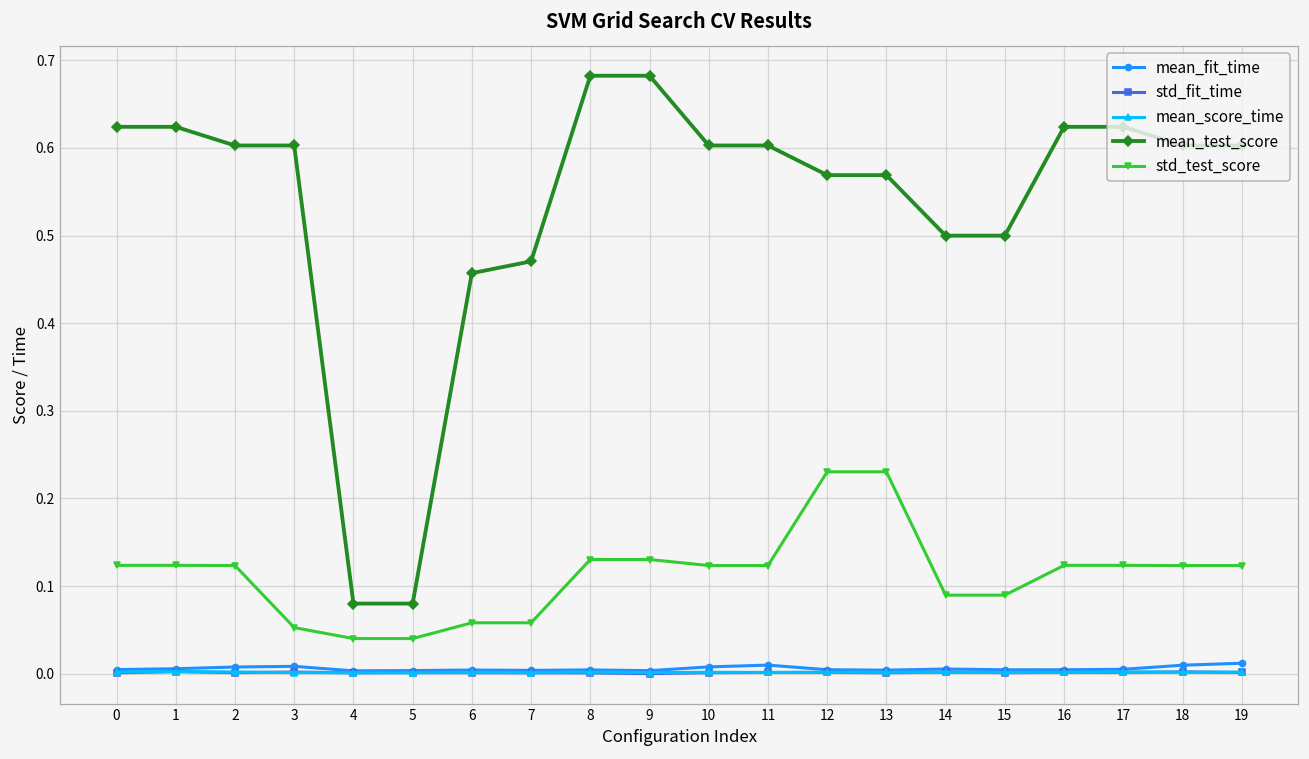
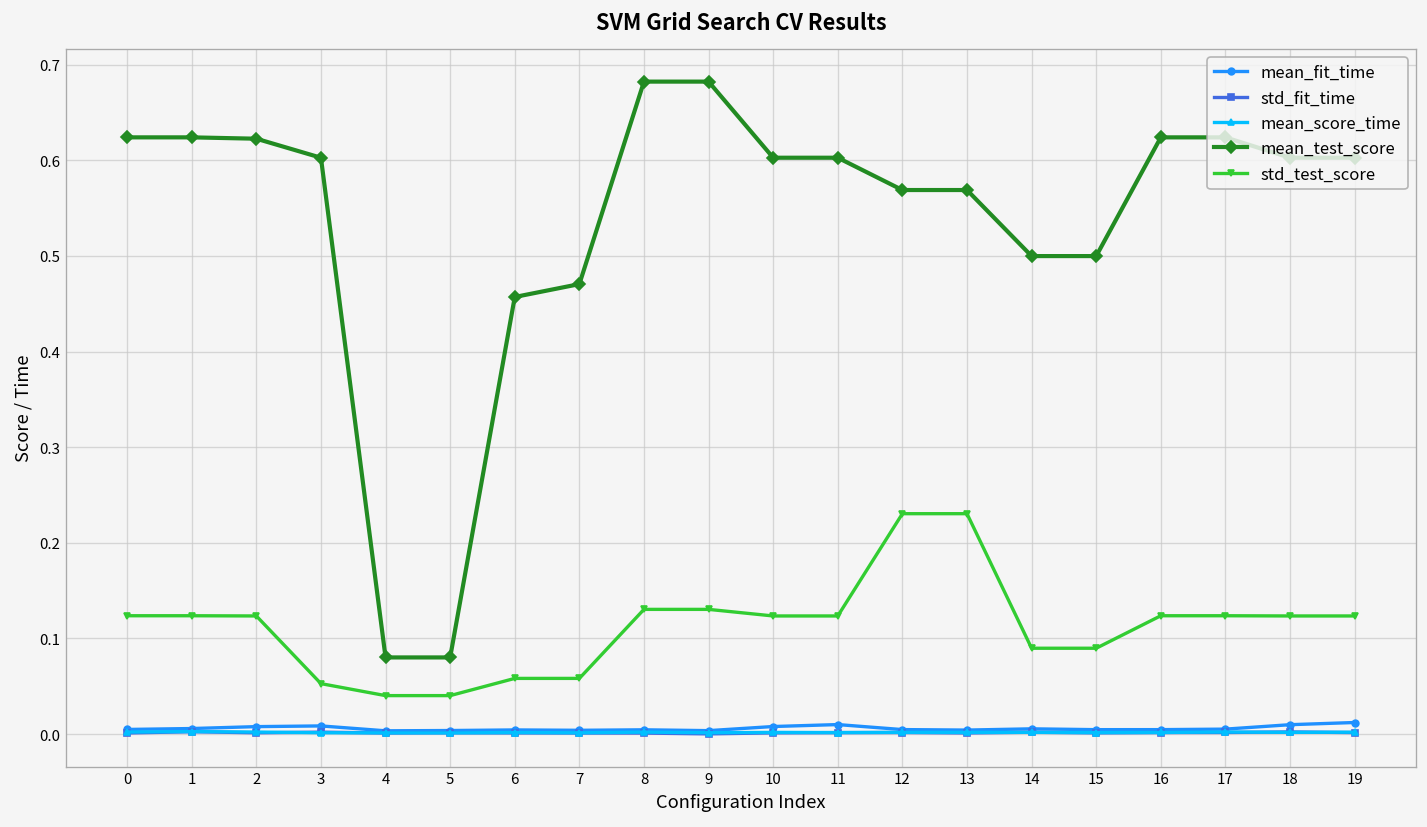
  {
    "mean_test_score": {
      "0": 0.62,
      "1": 0.62,
-     "2": 0.60,
+     "2": 0.62,
      "3": 0.60,
      "4": 0.08,
      "5": 0.08,
      "6": 0.46,
      "7": 0.47,
      "8": 0.68,
      "9": 0.68,
      "10": 0.60,
      "11": 0.60,
      "12": 0.57,
      "13": 0.57,
      "14": 0.50,
      "15": 0.50,
      "16": 0.62
    },
    "std_test_score": {
      "0": 0.12,
      "1": 0.12,
      "2": 0.12,
      "3": 0.05,
      "4": 0.04,
      "5": 0.04,
      "6": 0.06,
      "7": 0.06,
      "8": 0.13,
      "9": 0.13,
      "10": 0.12,
      "11": 0.12,
      "12": 0.23,
      "13": 0.23,
      "14": 0.09,
      "15": 0.09,
      "16": 0.12,
      "17": 0.12,
      "18": 0.12,
      "19": 0.12
    }
  }
